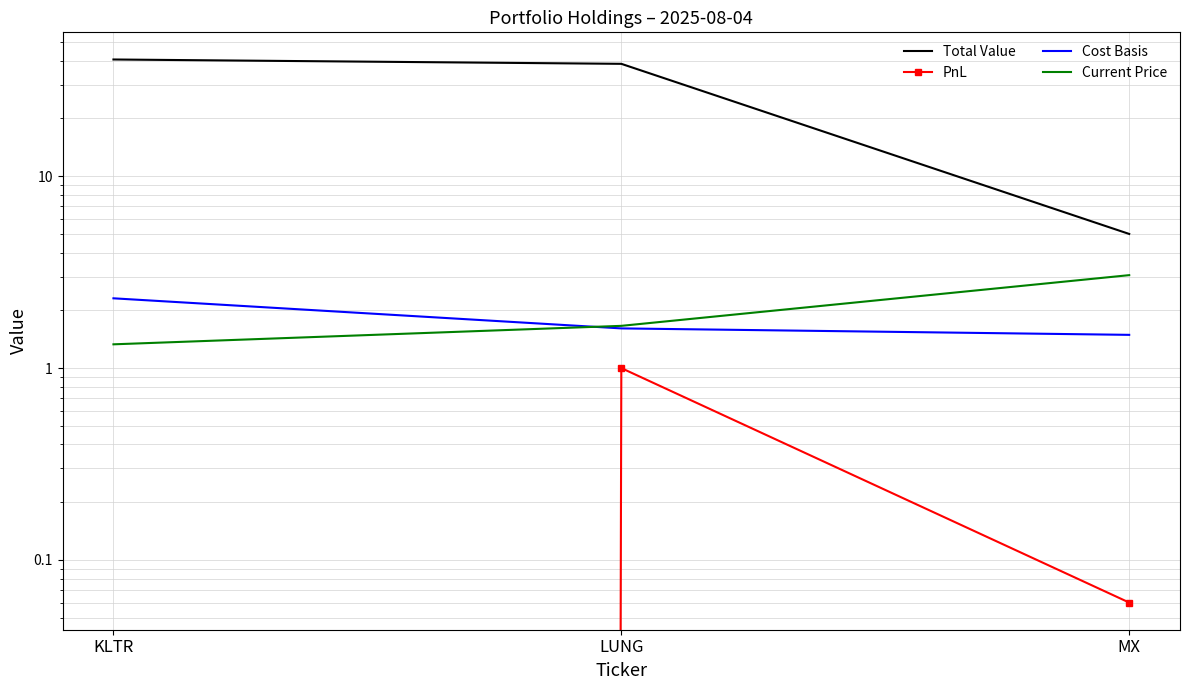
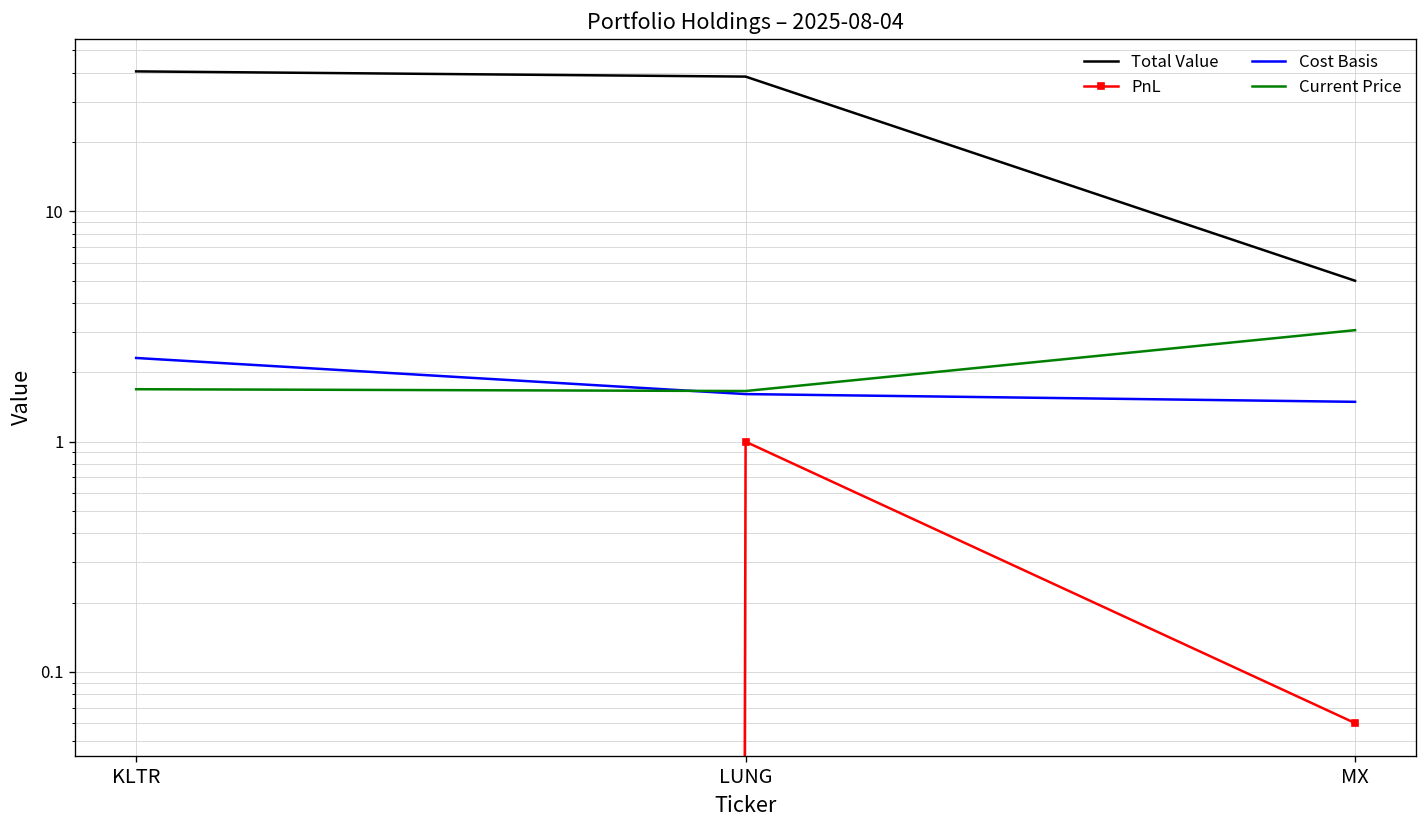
  {
    "Total Value": {
      "KLTR": 41,
      "LUNG": 39,
      "MX": 5.0
    },
    "PnL": {
      "LUNG": 1.0,
      "MX": 0.060
    },
    "Cost Basis": {
      "KLTR": 2.3,
      "LUNG": 1.6,
      "MX": 1.5
    },
    "Current Price": {
-     "KLTR": 1.3,
+     "KLTR": 1.7,
      "LUNG": 1.7,
      "MX": 3.1
    }
  }
